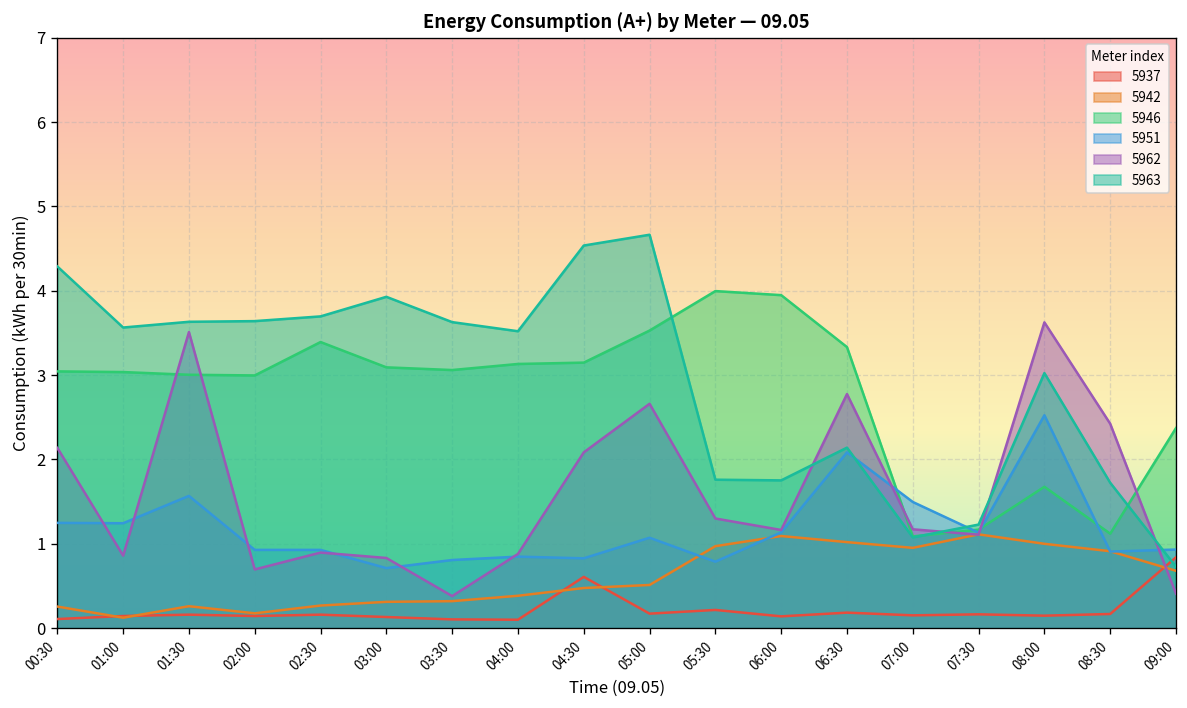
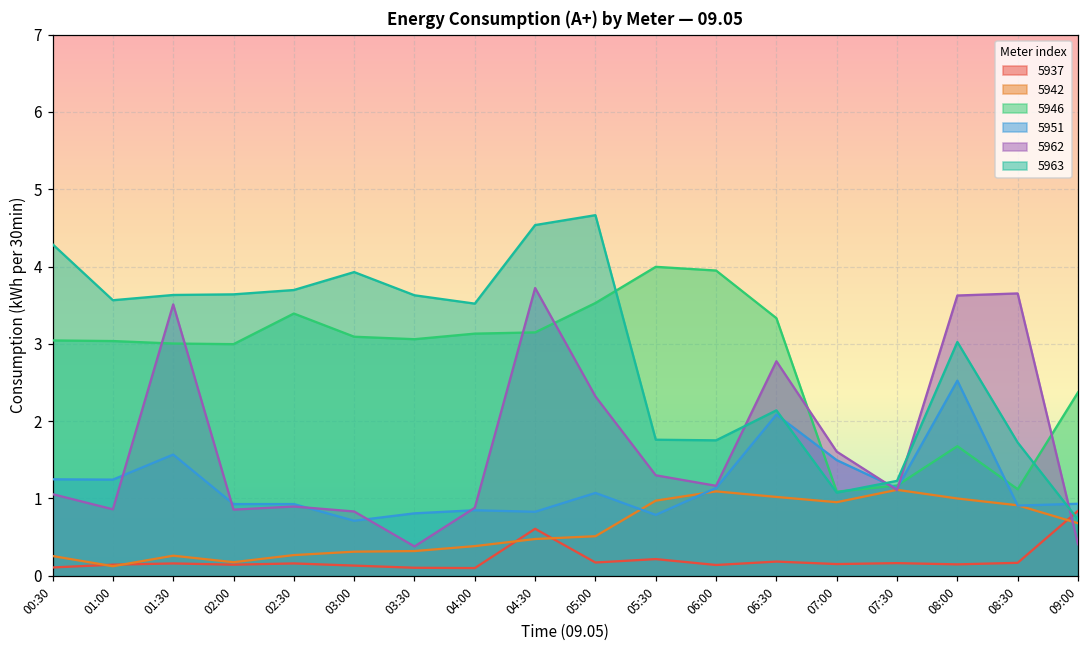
  {
    "5962": {
-     "00:30": 2.1,
+     "00:30": 1.1,
      "01:00": 0.9,
      "01:30": 3.5,
-     "02:00": 0.7,
+     "02:00": 0.9,
      "03:00": 0.8,
      "03:30": 0.4,
-     "04:30": 2.1,
-     "05:00": 2.7,
+     "04:30": 3.7,
+     "05:00": 2.3,
      "05:30": 1.3,
      "06:30": 2.8,
-     "07:00": 1.2,
+     "07:00": 1.6,
      "08:00": 3.6,
-     "08:30": 2.4,
+     "08:30": 3.7,
      "09:00": 0.4
    }
  }
